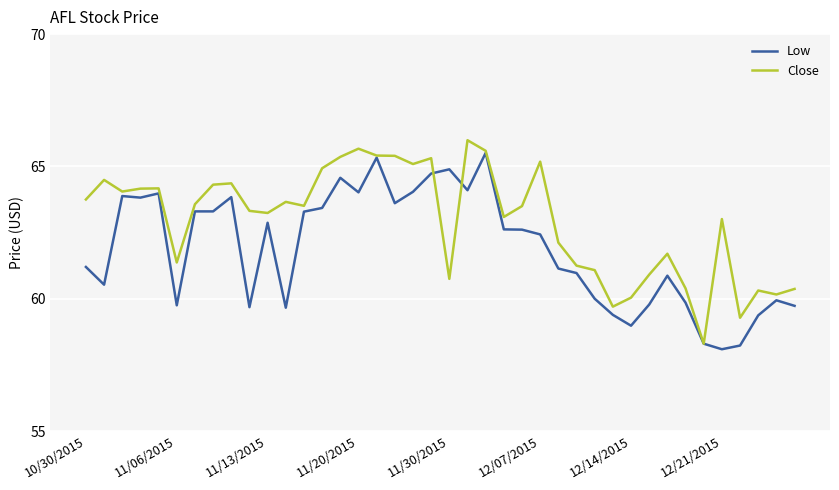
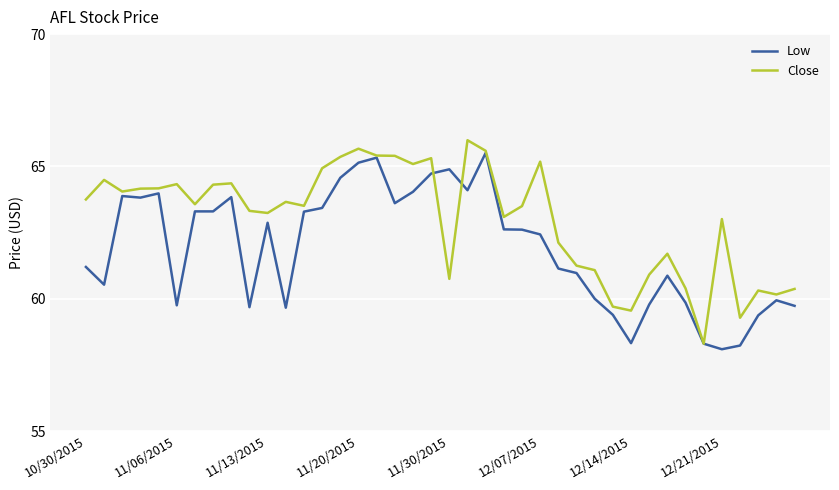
  {
    "Low": {
      "10/30/2015": 61.2,
      "11/06/2015": 59.8,
      "11/13/2015": 62.9,
-     "11/20/2015": 64.0,
+     "11/20/2015": 65.1,
      "11/30/2015": 64.9,
      "12/07/2015": 62.4,
-     "12/14/2015": 59.0,
+     "12/14/2015": 58.3,
      "12/21/2015": 58.1
    },
    "Close": {
      "10/30/2015": 63.8,
-     "11/06/2015": 61.4,
+     "11/06/2015": 64.3,
      "11/13/2015": 63.2,
      "11/20/2015": 65.7,
      "11/30/2015": 60.8,
      "12/07/2015": 65.2,
-     "12/14/2015": 60.0,
+     "12/14/2015": 59.6,
      "12/21/2015": 63.0
    }
  }
